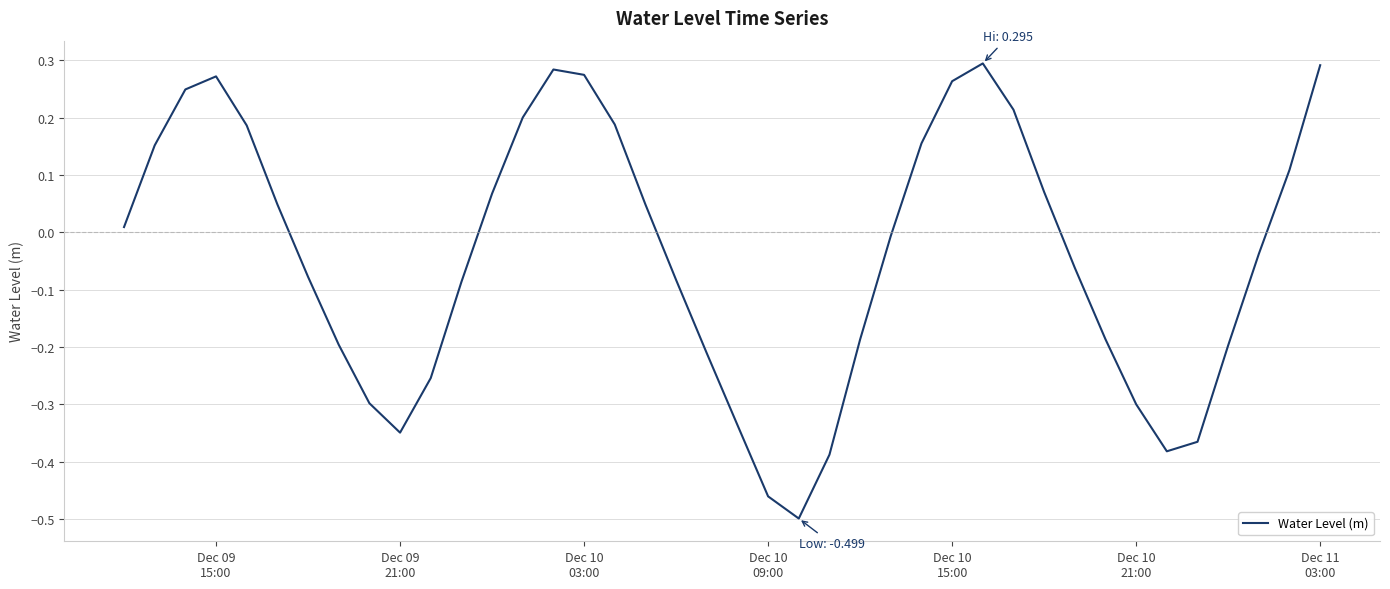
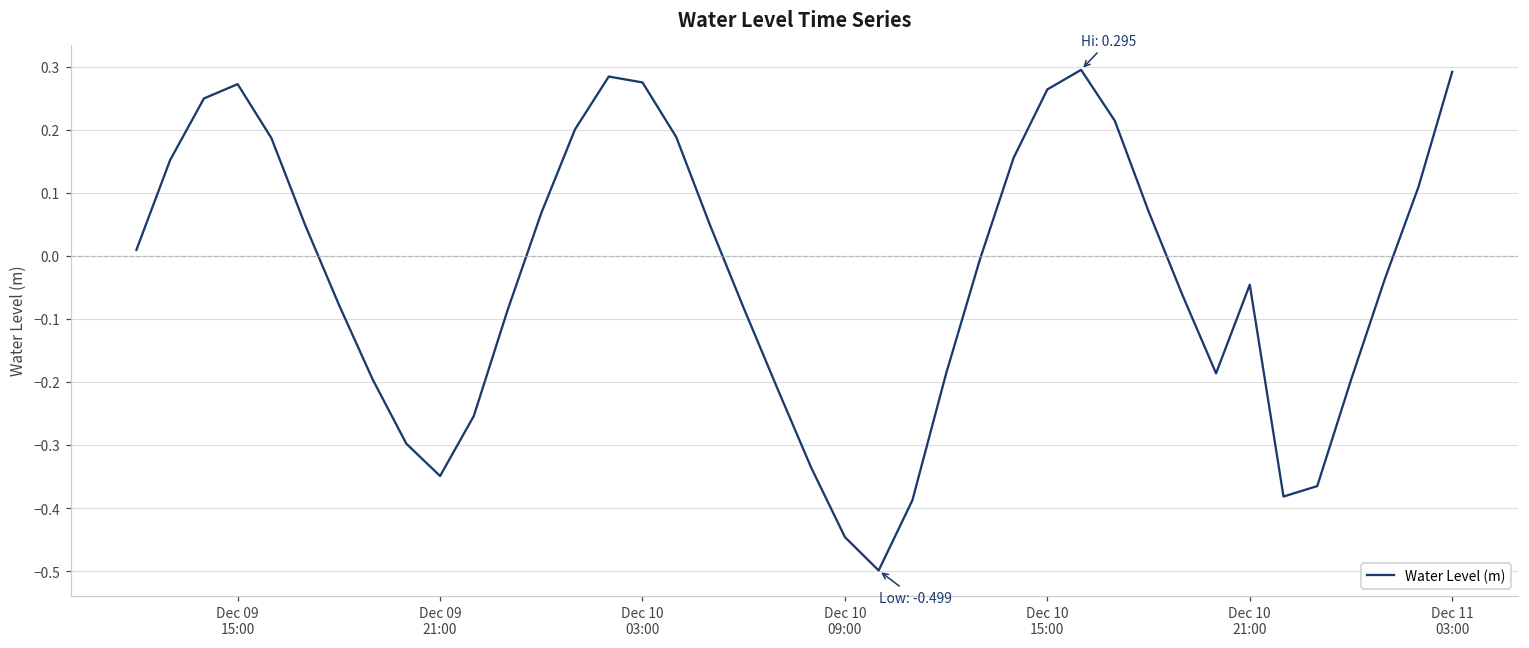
  {
    "Dec 09 15:00": 0.27,
    "Dec 09 21:00": -0.35,
    "Dec 10 03:00": 0.27,
-   "Dec 10 09:00": -0.46,
+   "Dec 10 09:00": -0.45,
    "Dec 10 15:00": 0.26,
-   "Dec 10 21:00": -0.30,
+   "Dec 10 21:00": -0.05,
    "Dec 11 03:00": 0.29
  }
